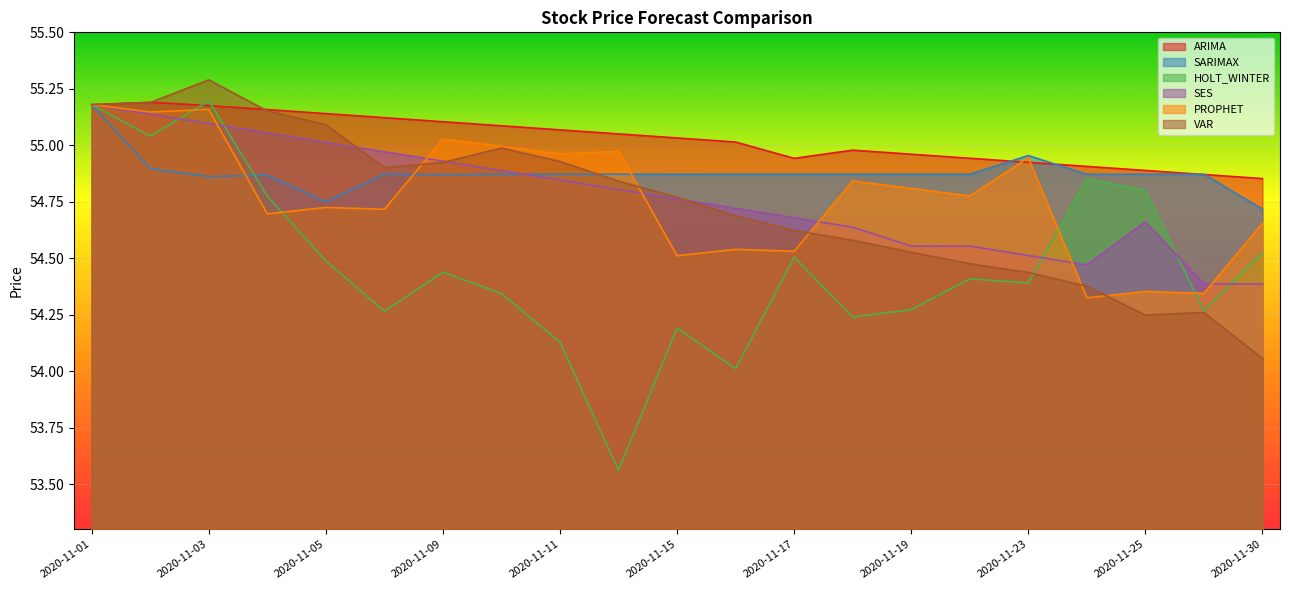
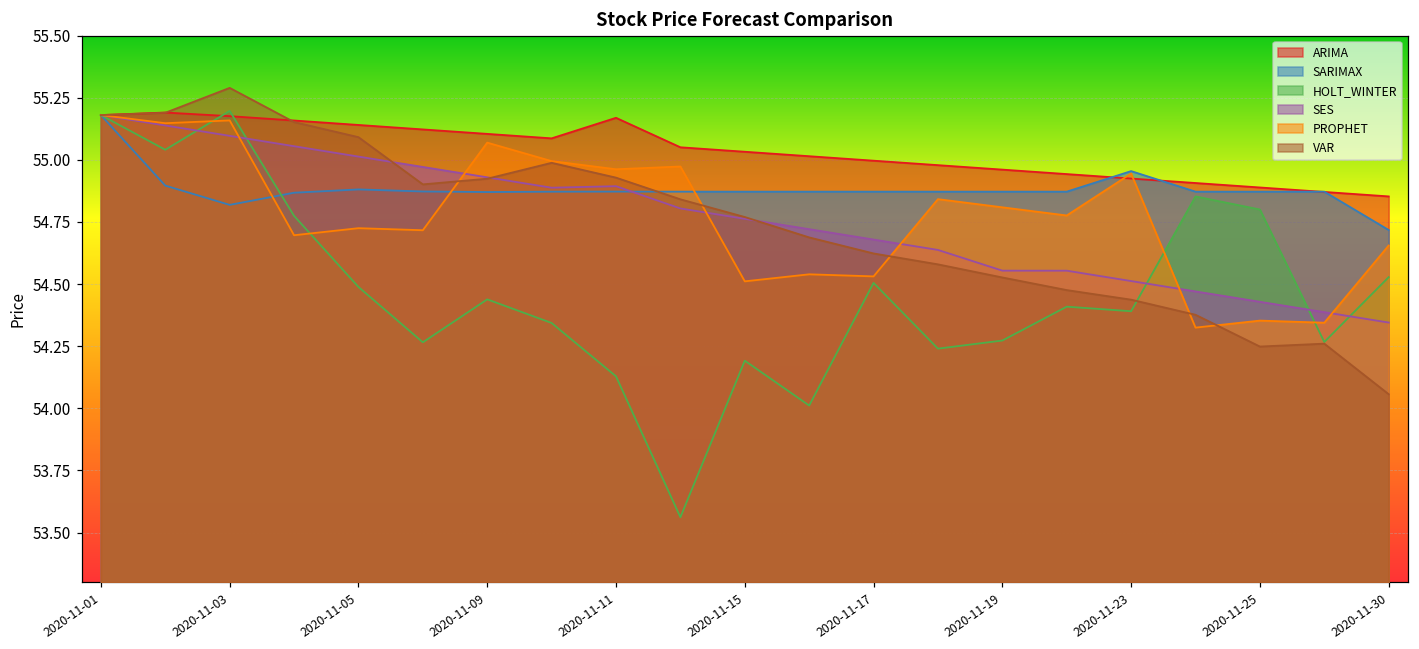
  {
    "ARIMA": {
      "2020-11-03": 55.18,
      "2020-11-05": 55.14,
      "2020-11-09": 55.10,
-     "2020-11-11": 55.07,
+     "2020-11-11": 55.17,
      "2020-11-15": 55.03,
-     "2020-11-17": 54.94,
+     "2020-11-17": 55.00,
      "2020-11-19": 54.96,
      "2020-11-23": 54.92,
      "2020-11-25": 54.89,
      "2020-11-30": 54.85
    },
    "SARIMAX": {
-     "2020-11-03": 54.86,
-     "2020-11-05": 54.75,
+     "2020-11-03": 54.82,
+     "2020-11-05": 54.88,
      "2020-11-09": 54.87,
      "2020-11-11": 54.87,
      "2020-11-15": 54.87,
      "2020-11-17": 54.87,
      "2020-11-19": 54.87,
      "2020-11-25": 54.87,
      "2020-11-30": 54.72
    },
    "HOLT_WINTER": {
      "2020-11-03": 55.20,
      "2020-11-05": 54.49,
      "2020-11-09": 54.44,
      "2020-11-11": 54.13,
      "2020-11-15": 54.19,
      "2020-11-17": 54.50,
      "2020-11-19": 54.27,
      "2020-11-23": 54.39,
      "2020-11-25": 54.80,
      "2020-11-30": 54.53
    },
    "SES": {
      "2020-11-03": 55.10,
      "2020-11-05": 55.01,
-     "2020-11-11": 54.85,
+     "2020-11-11": 54.89,
      "2020-11-17": 54.68,
      "2020-11-19": 54.55,
      "2020-11-23": 54.51,
-     "2020-11-25": 54.66,
-     "2020-11-30": 54.39
+     "2020-11-25": 54.43,
+     "2020-11-30": 54.35
    },
    "PROPHET": {
      "2020-11-03": 55.16,
      "2020-11-05": 54.72,
-     "2020-11-09": 55.03,
+     "2020-11-09": 55.07,
      "2020-11-11": 54.96,
      "2020-11-15": 54.51,
      "2020-11-17": 54.53,
      "2020-11-19": 54.81,
      "2020-11-25": 54.35,
      "2020-11-30": 54.66
    },
    "VAR": {
      "2020-11-03": 55.29,
      "2020-11-05": 55.09,
      "2020-11-11": 54.93,
      "2020-11-17": 54.62,
      "2020-11-19": 54.53,
      "2020-11-23": 54.44,
      "2020-11-25": 54.25,
      "2020-11-30": 54.06
    }
  }
